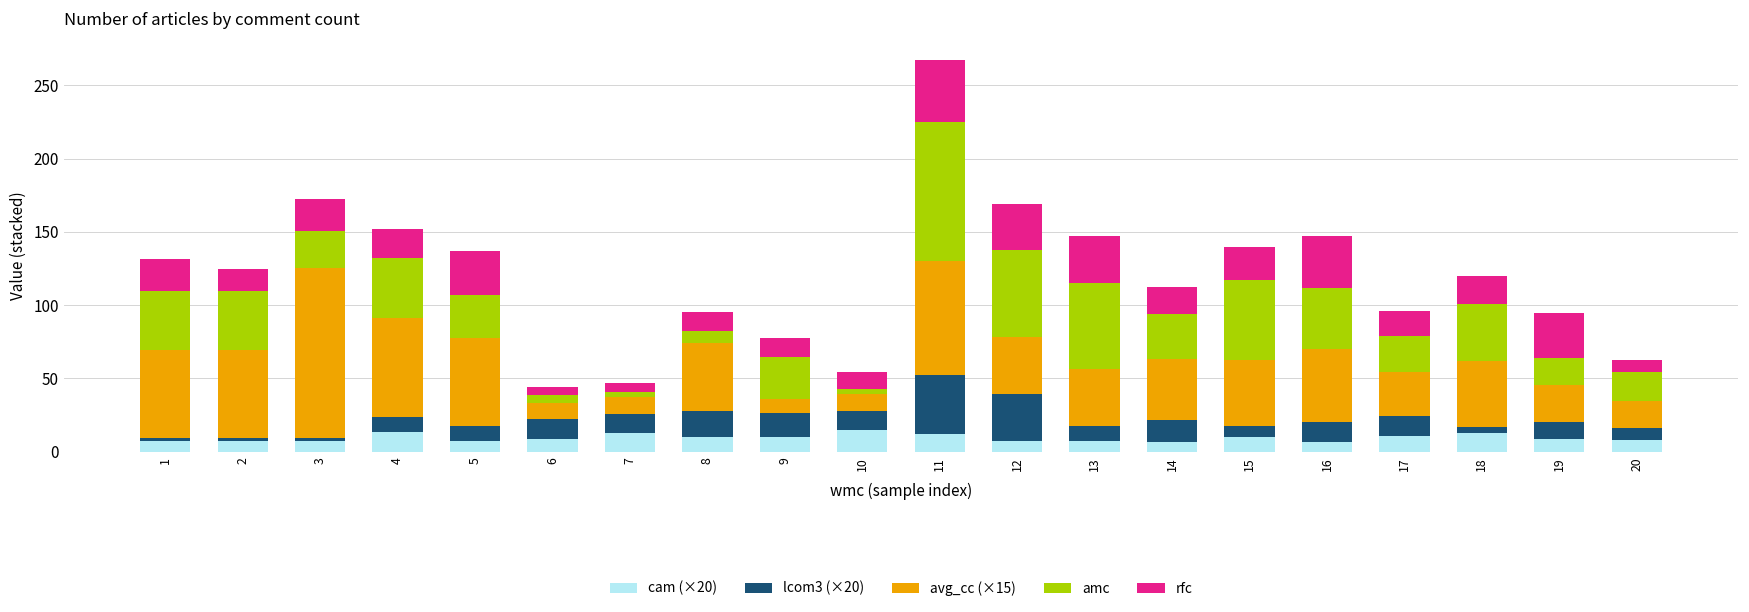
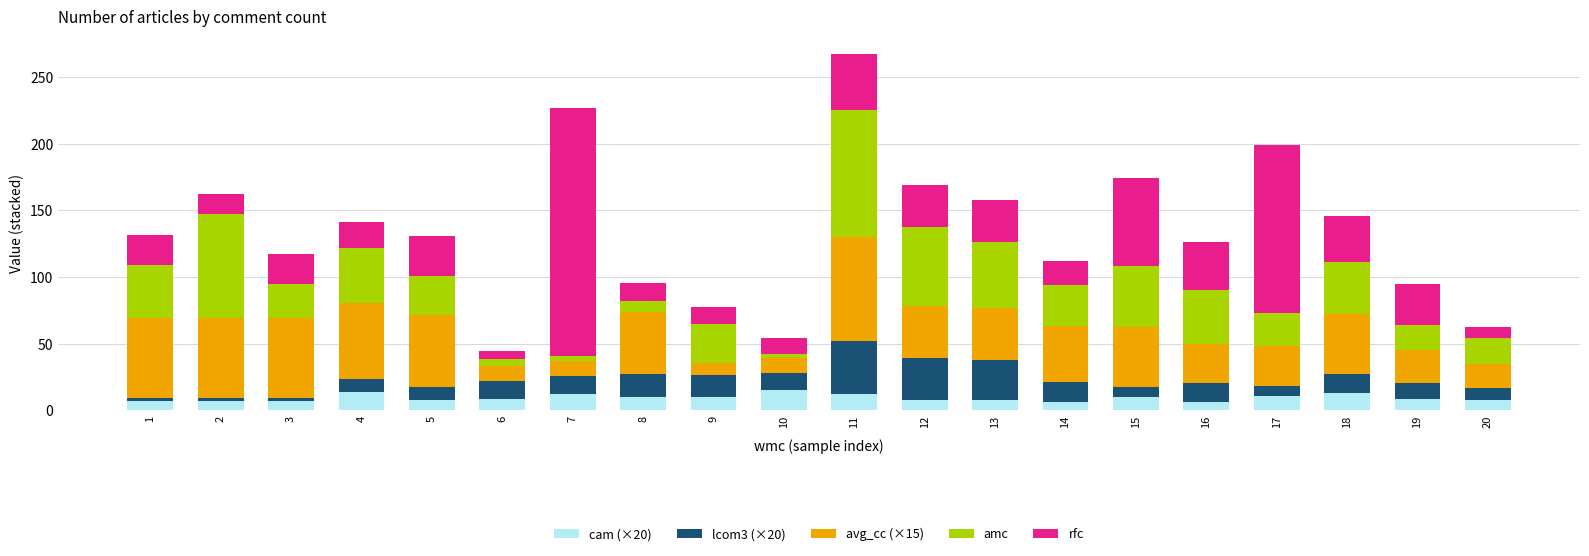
  {
    "cam (×20)": {
      "1": 7,
      "2": 7,
      "3": 7,
      "4": 14,
      "5": 7,
      "6": 9,
      "7": 13,
      "8": 10,
      "9": 10,
      "10": 15,
      "11": 12,
      "12": 8,
      "13": 8,
      "14": 6,
      "15": 10,
      "16": 6,
      "17": 11,
      "18": 13,
      "19": 8,
      "20": 8
    },
    "lcom3 (×20)": {
      "1": 3,
      "2": 3,
      "3": 3,
      "4": 10,
      "5": 10,
      "6": 13,
      "7": 13,
      "8": 18,
      "9": 17,
      "10": 13,
      "11": 40,
      "12": 32,
-     "13": 10,
+     "13": 30,
      "14": 15,
      "15": 8,
      "16": 14,
-     "17": 14,
-     "18": 4,
+     "17": 8,
+     "18": 14,
      "19": 12,
      "20": 8
    },
    "avg_cc (×15)": {
      "1": 60,
      "2": 60,
-     "3": 116,
-     "4": 68,
-     "5": 60,
+     "3": 60,
+     "4": 57,
+     "5": 54,
      "6": 11,
      "7": 11,
      "8": 47,
      "9": 9,
      "10": 11,
      "11": 78,
      "12": 39,
      "13": 39,
      "14": 42,
      "15": 45,
-     "16": 50,
+     "16": 29,
      "17": 30,
      "18": 45,
      "19": 25,
      "20": 18
    },
    "amc": {
      "1": 40,
-     "2": 40,
+     "2": 78,
      "3": 26,
      "4": 41,
      "5": 29,
      "6": 5,
      "7": 4,
      "8": 8,
      "9": 29,
      "10": 3,
      "11": 95,
      "12": 59,
-     "13": 59,
+     "13": 50,
      "14": 31,
-     "15": 54,
+     "15": 46,
      "16": 41,
      "17": 25,
      "18": 39,
      "19": 19,
      "20": 20
    },
    "rfc": {
      "1": 22,
      "2": 15,
      "3": 22,
      "4": 20,
      "5": 30,
      "6": 6,
-     "7": 6,
+     "7": 186,
      "8": 13,
      "9": 13,
      "10": 12,
      "11": 42,
      "12": 32,
      "13": 32,
      "14": 18,
-     "15": 23,
+     "15": 66,
      "16": 36,
-     "17": 17,
-     "18": 19,
+     "17": 126,
+     "18": 35,
      "19": 31,
      "20": 8
    }
  }
